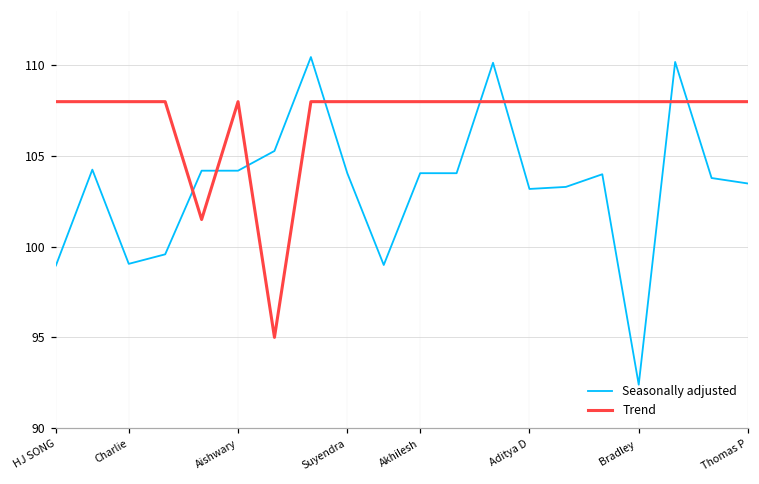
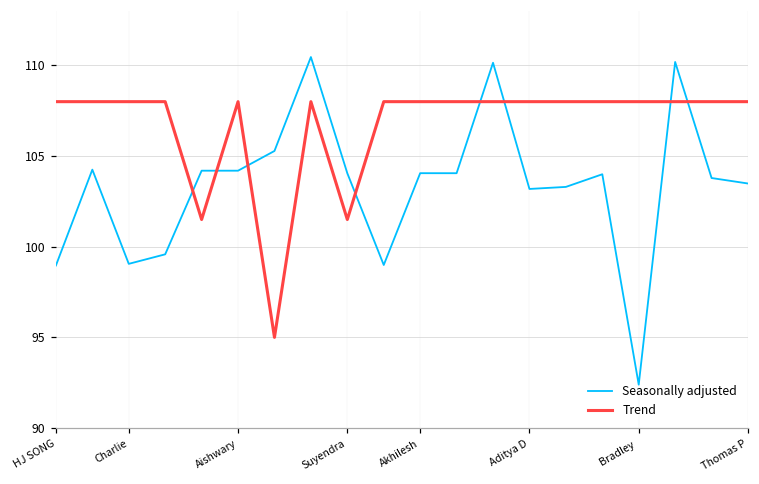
  {
    "Seasonally adjusted": {
      "HJ SONG": 99.0,
      "Charlie": 99.1,
      "Aishwary": 104.2,
      "Suyendra": 104.1,
      "Akhilesh": 104.1,
      "Aditya D": 103.2,
      "Bradley": 92.4,
      "Thomas P": 103.5
    },
    "Trend": {
      "HJ SONG": 108.0,
      "Charlie": 108.0,
      "Aishwary": 108.0,
-     "Suyendra": 108.0,
+     "Suyendra": 101.5,
      "Akhilesh": 108.0,
      "Aditya D": 108.0,
      "Bradley": 108.0,
      "Thomas P": 108.0
    }
  }
